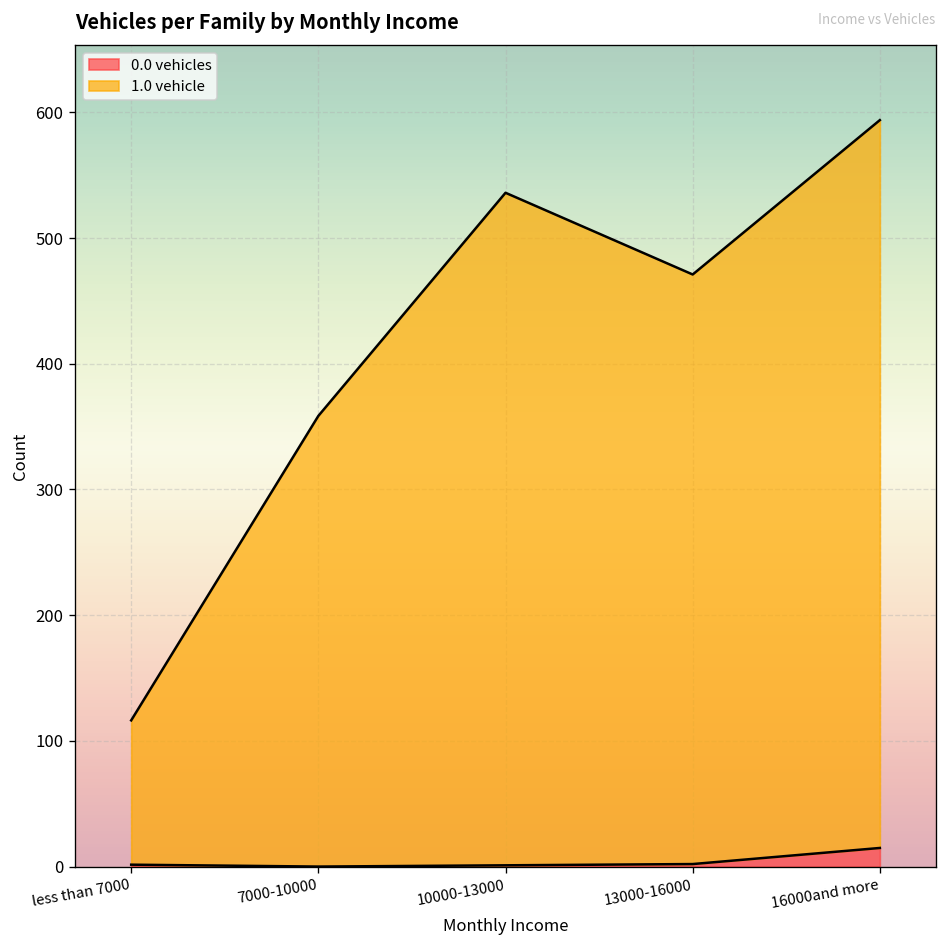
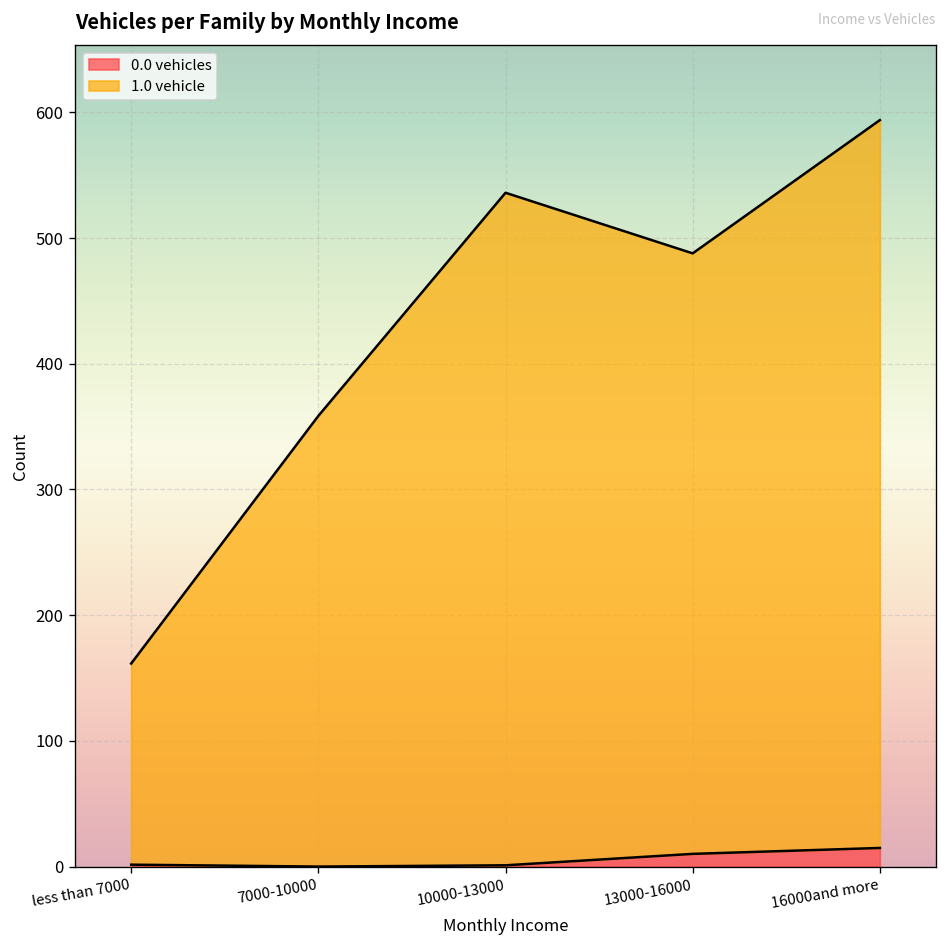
  {
    "0.0 vehicles": {
      "less than 7000": 2,
      "7000-10000": 0,
      "10000-13000": 1,
-     "13000-16000": 2,
+     "13000-16000": 10,
      "16000and more": 15
    },
    "1.0 vehicle": {
-     "less than 7000": 115,
+     "less than 7000": 160,
      "7000-10000": 359,
      "10000-13000": 535,
-     "13000-16000": 469,
+     "13000-16000": 478,
      "16000and more": 579
    }
  }
